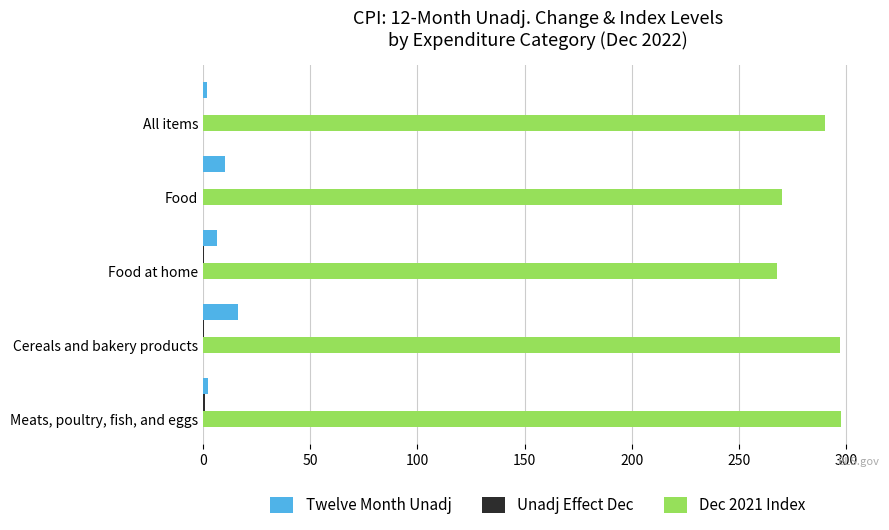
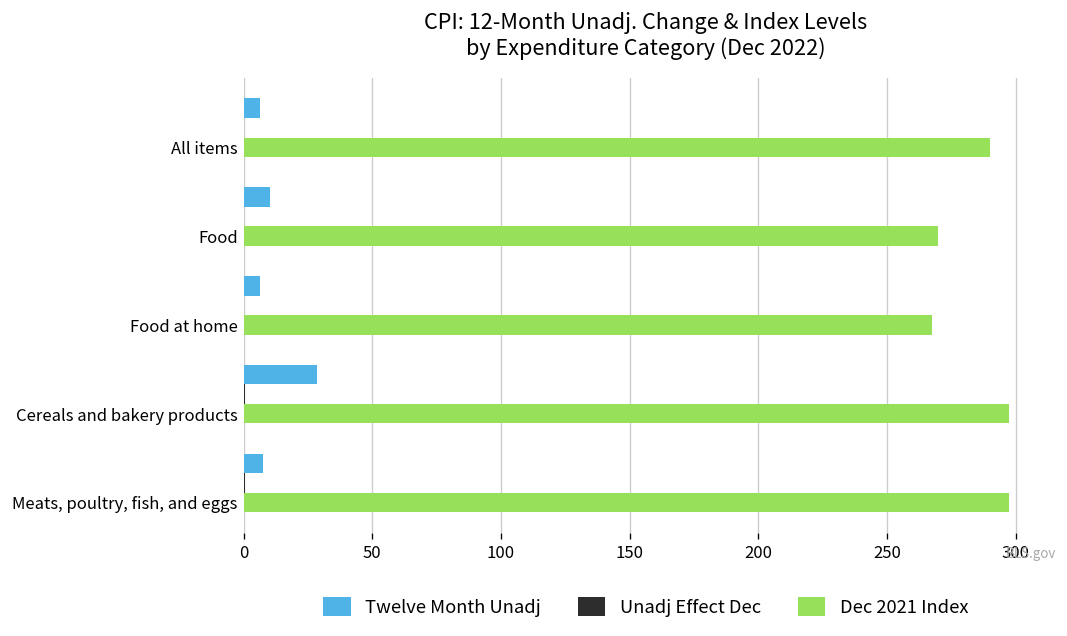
  {
    "Twelve Month Unadj": {
-     "All items": 2,
+     "All items": 7,
      "Food": 10,
      "Food at home": 7,
-     "Cereals and bakery products": 16,
-     "Meats, poultry, fish, and eggs": 2
+     "Cereals and bakery products": 29,
+     "Meats, poultry, fish, and eggs": 8
    },
    "Dec 2021 Index": {
      "All items": 290,
      "Food": 270,
      "Food at home": 268,
      "Cereals and bakery products": 297,
      "Meats, poultry, fish, and eggs": 298
    }
  }
